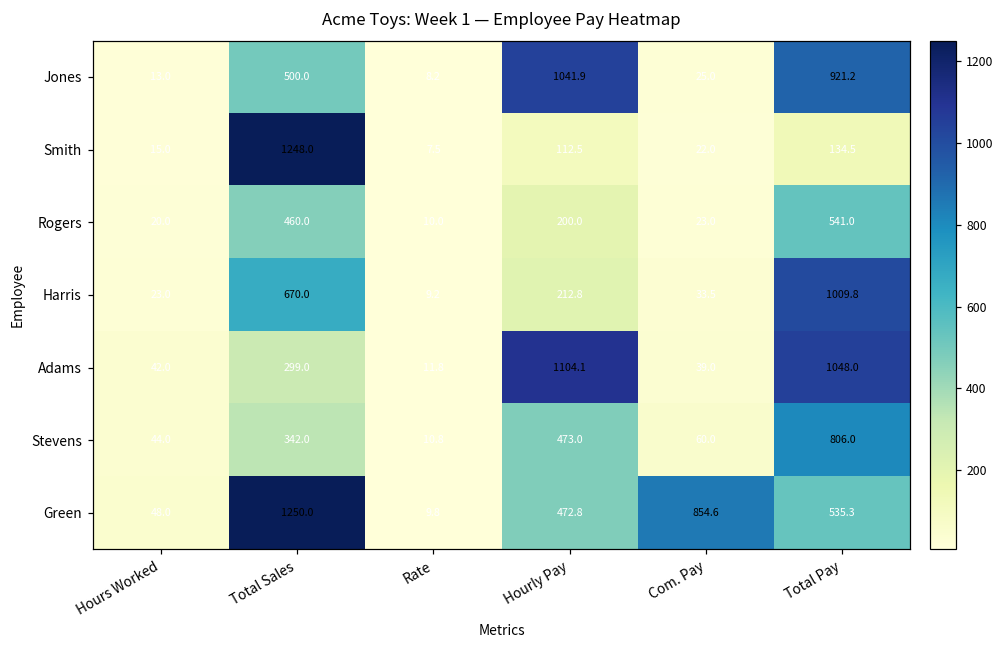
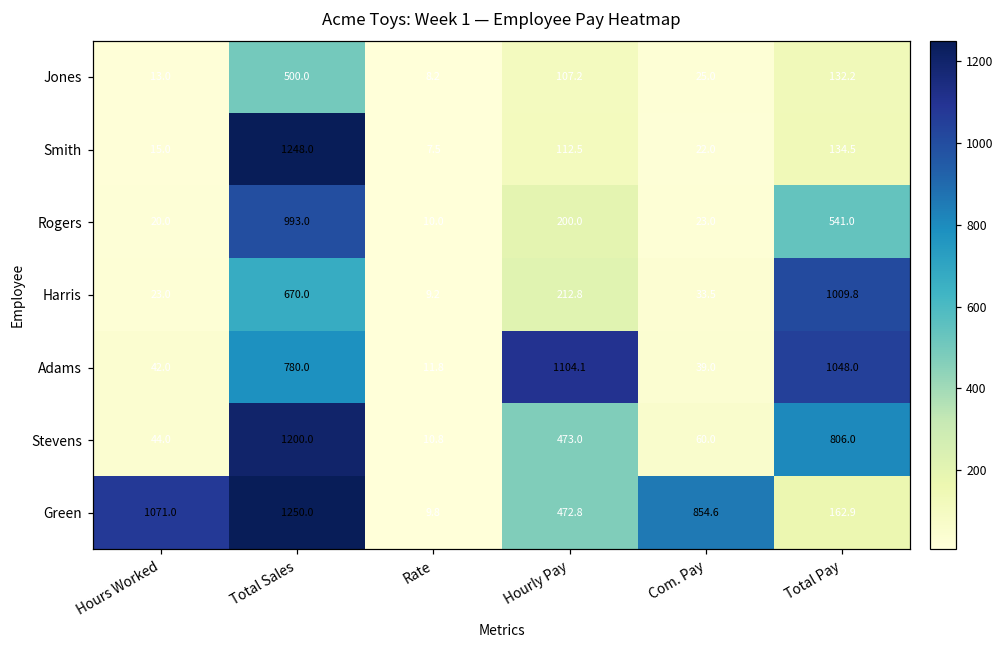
  {
    "Jones": {
      "Total Sales": 500.0,
-     "Hourly Pay": 1041.9,
-     "Total Pay": 921.2
+     "Hourly Pay": 107.2,
+     "Total Pay": 132.2
    },
    "Smith": {
      "Total Sales": 1248.0,
      "Hourly Pay": 112.5,
      "Total Pay": 134.5
    },
    "Rogers": {
-     "Total Sales": 460.0,
+     "Total Sales": 993.0,
      "Hourly Pay": 200.0,
      "Total Pay": 541.0
    },
    "Harris": {
      "Total Sales": 670.0,
      "Hourly Pay": 212.8,
      "Total Pay": 1009.8
    },
    "Adams": {
-     "Total Sales": 299.0,
+     "Total Sales": 780.0,
      "Hourly Pay": 1104.1,
      "Total Pay": 1048.0
    },
    "Stevens": {
-     "Total Sales": 342.0,
+     "Total Sales": 1200.0,
      "Hourly Pay": 473.0,
      "Com. Pay": 60.0,
      "Total Pay": 806.0
    },
    "Green": {
-     "Hours Worked": 48.0,
+     "Hours Worked": 1071.0,
      "Total Sales": 1250.0,
      "Hourly Pay": 472.8,
      "Com. Pay": 854.6,
-     "Total Pay": 535.3
+     "Total Pay": 162.9
    }
  }
